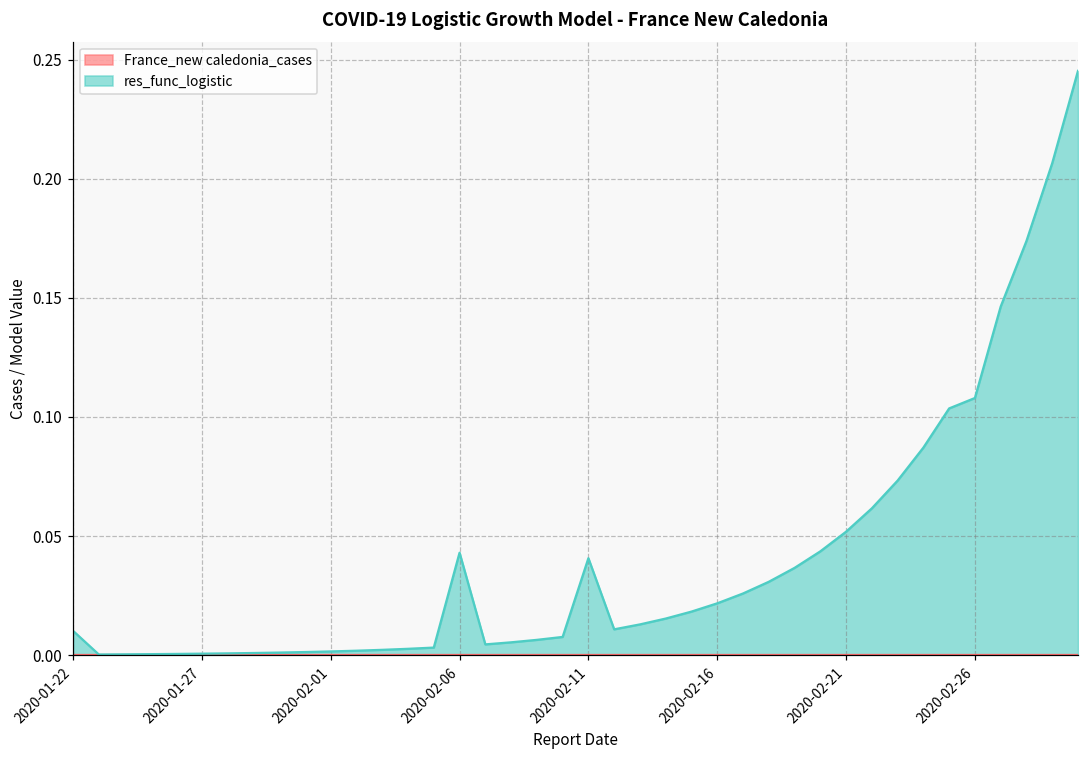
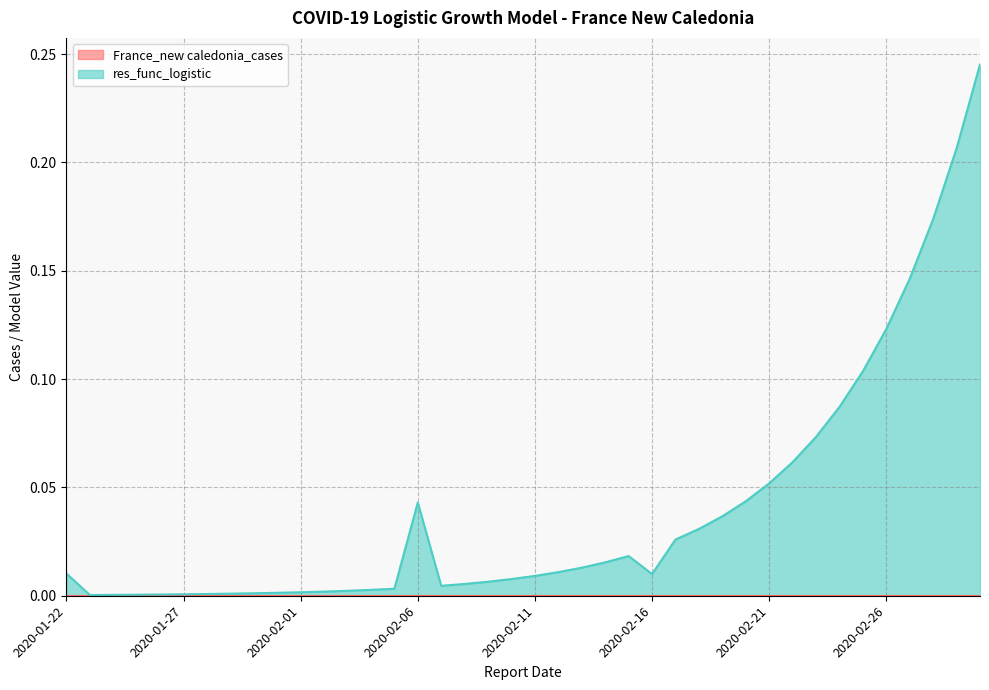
  {
    "France_new caledonia_cases": {
      "2020-01-22": 0.000,
      "2020-02-01": 0.000,
      "2020-02-06": 0.000,
      "2020-02-11": 0.000,
      "2020-02-16": 0.000,
      "2020-02-21": 0.000,
      "2020-02-26": 0.000
    },
    "res_func_logistic": {
      "2020-01-22": 0.010,
      "2020-02-01": 0.002,
      "2020-02-06": 0.043,
-     "2020-02-11": 0.041,
-     "2020-02-16": 0.022,
+     "2020-02-11": 0.009,
+     "2020-02-16": 0.010,
      "2020-02-21": 0.052,
-     "2020-02-26": 0.108
+     "2020-02-26": 0.123
    }
  }
